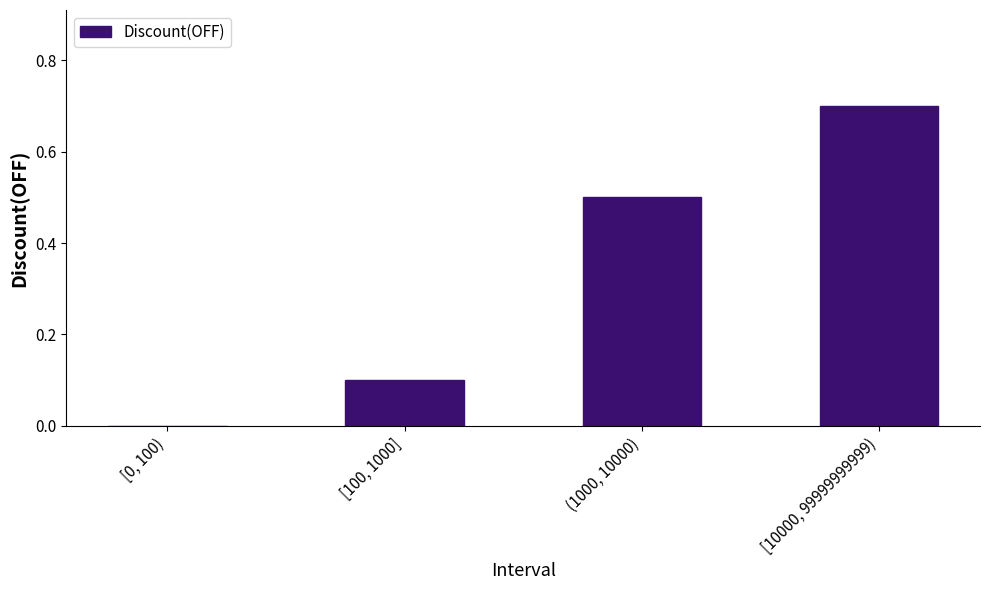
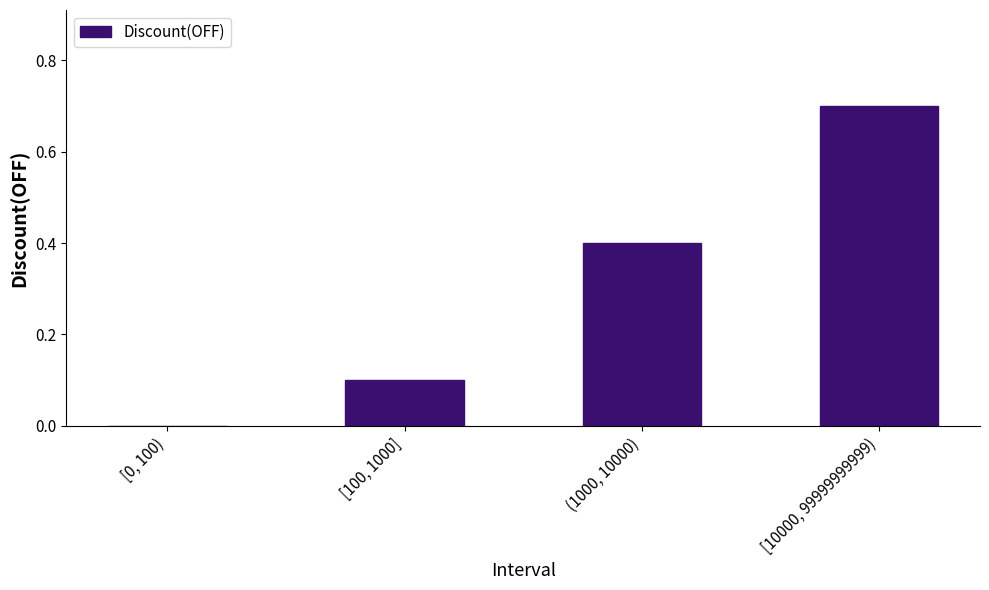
  {
    "[0, 100)": 0.0,
    "[100, 1000]": 0.1,
-   "(1000, 10000)": 0.5,
+   "(1000, 10000)": 0.4,
    "[10000, 99999999999)": 0.7
  }
